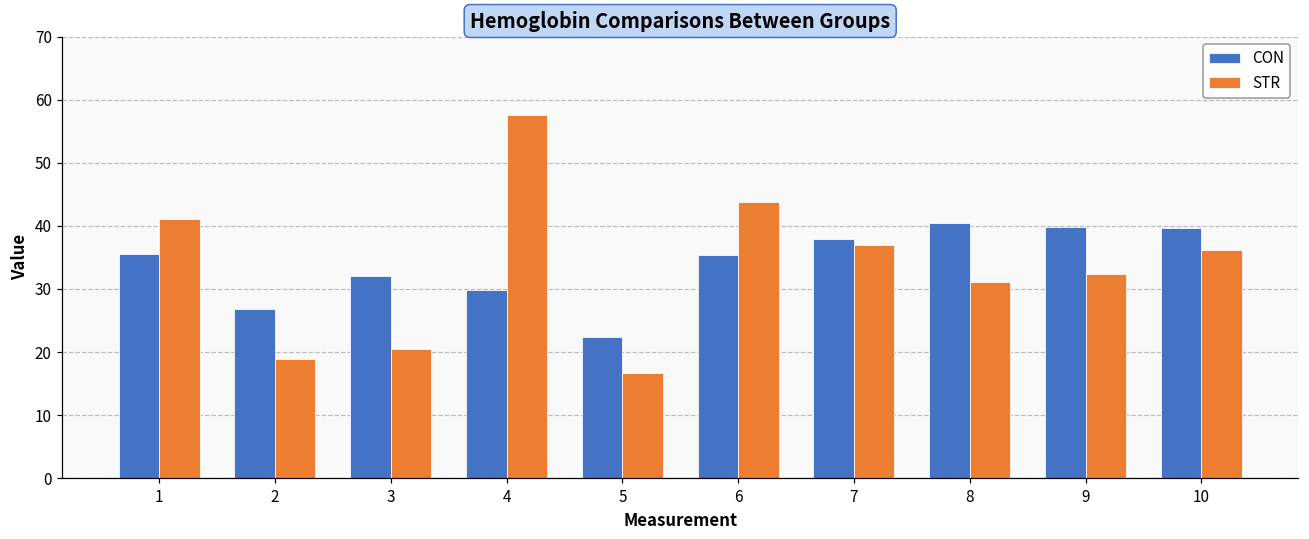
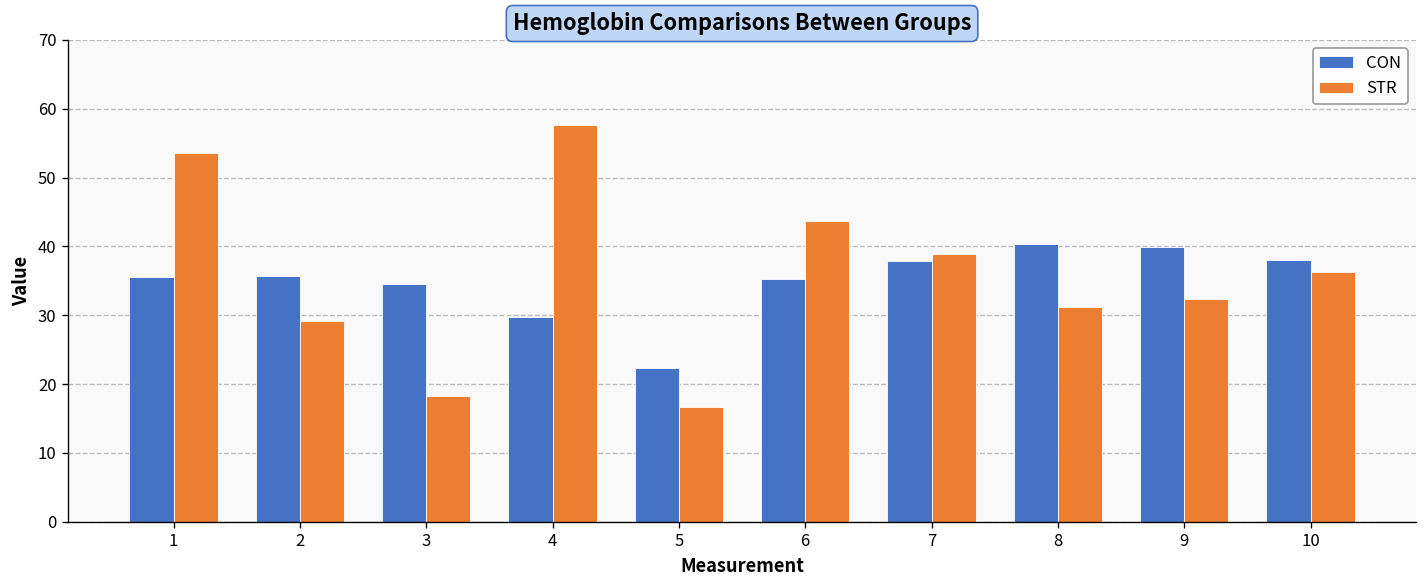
  {
    "CON": {
      "1": 36,
-     "2": 27,
-     "3": 32,
+     "2": 36,
+     "3": 35,
      "4": 30,
      "5": 22,
      "6": 35,
      "7": 38,
      "8": 40,
      "9": 40,
-     "10": 40
+     "10": 38
    },
    "STR": {
-     "1": 41,
-     "2": 19,
-     "3": 20,
+     "1": 54,
+     "2": 29,
+     "3": 18,
      "4": 58,
      "5": 17,
      "6": 44,
-     "7": 37,
+     "7": 39,
      "8": 31,
      "9": 32,
      "10": 36
    }
  }
